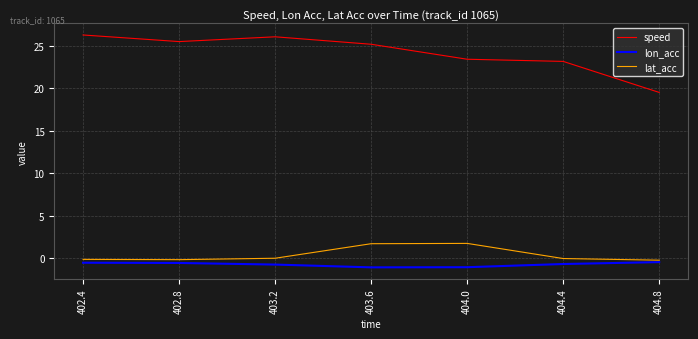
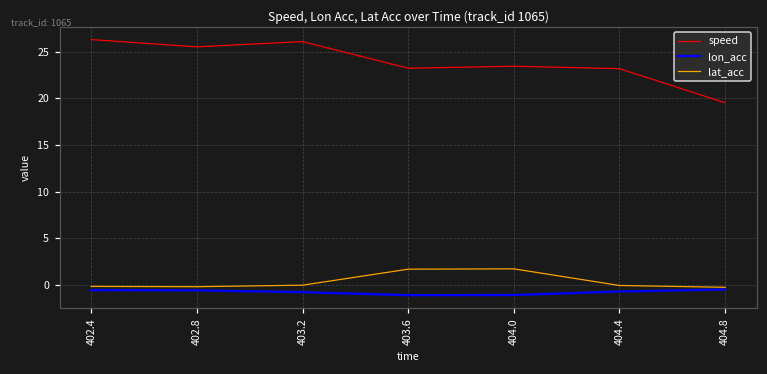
  {
    "speed": {
      "402.4": 26,
      "402.8": 26,
      "403.2": 26,
-     "403.6": 25,
+     "403.6": 23,
      "404.0": 23,
      "404.4": 23,
      "404.8": 20
    },
    "lon_acc": {
      "402.4": -1,
      "402.8": -1,
      "403.2": -1,
      "403.6": -1,
      "404.0": -1,
      "404.4": -1
    },
    "lat_acc": {
      "402.4": 0,
      "402.8": 0,
      "403.2": 0,
      "403.6": 2,
      "404.0": 2,
      "404.4": 0
    }
  }
